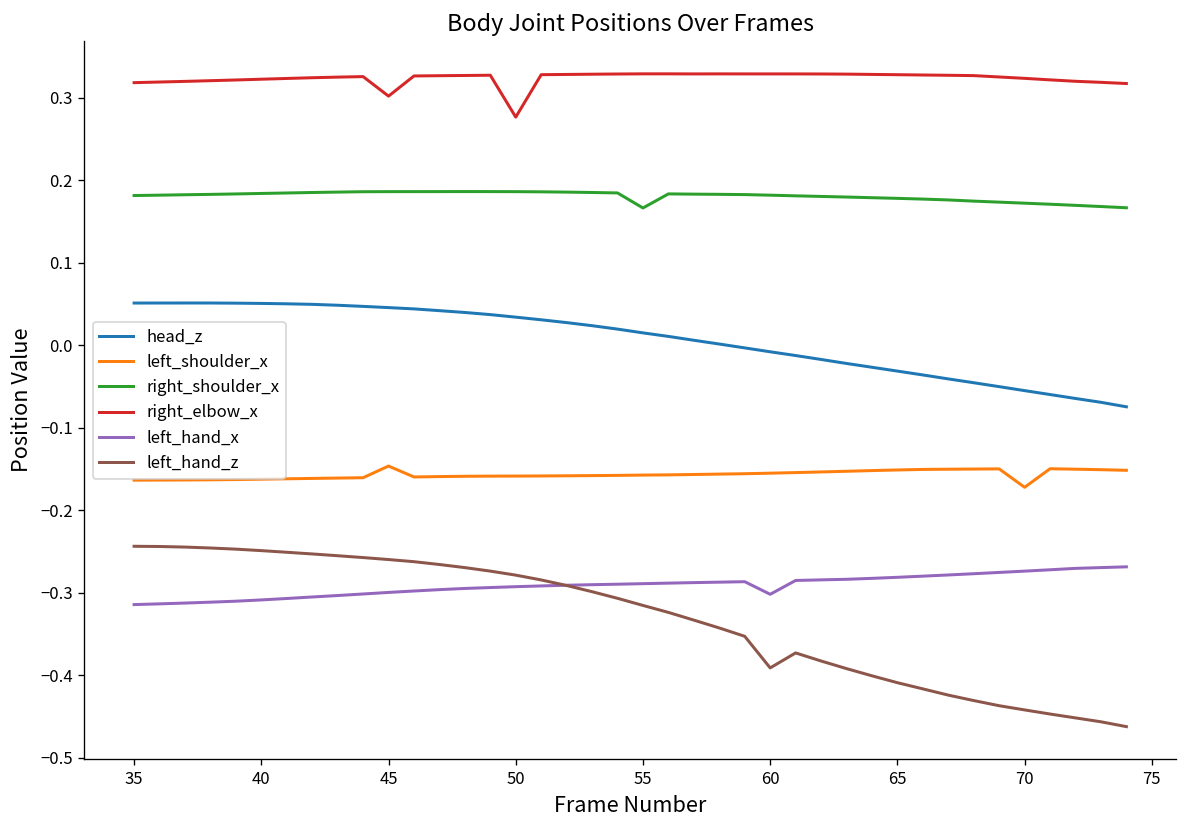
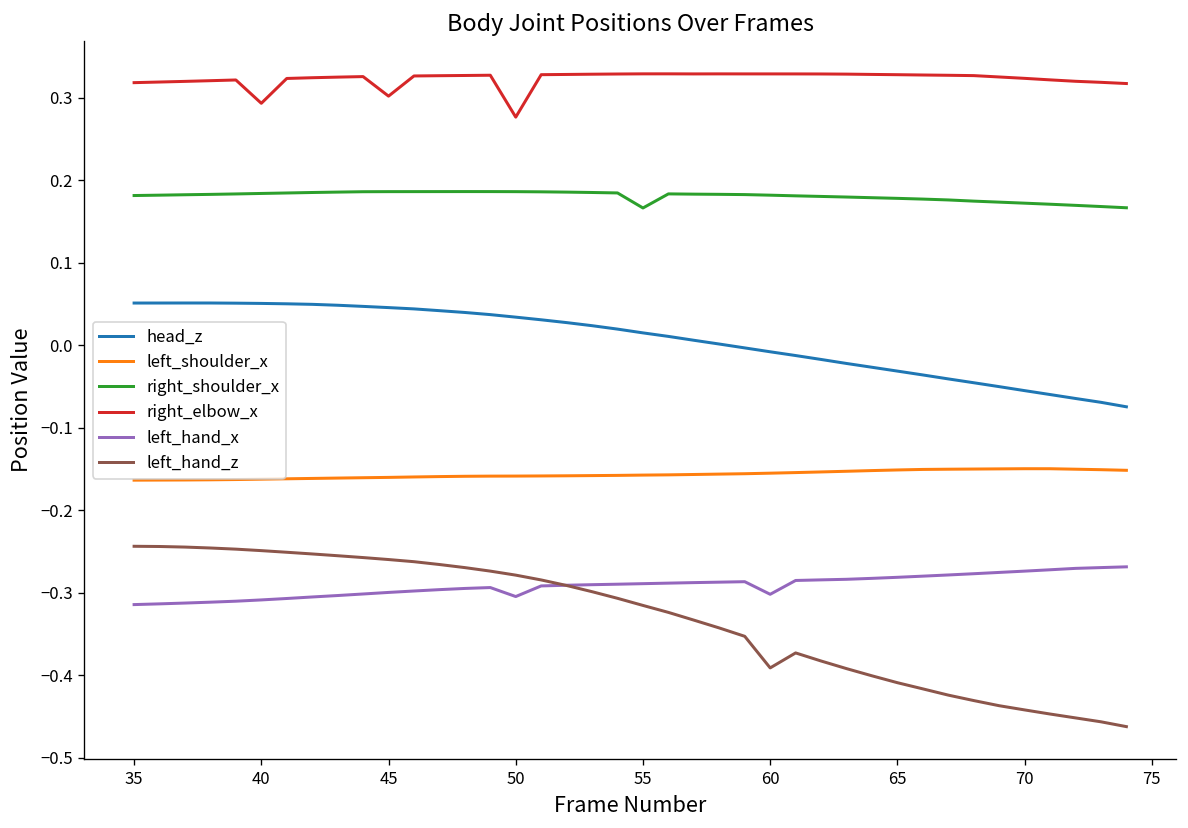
  {
    "head_z": {
      "35": 0.05,
      "40": 0.05,
      "45": 0.05,
      "50": 0.03,
      "55": 0.01,
      "60": -0.01,
      "65": -0.03,
      "70": -0.06
    },
    "left_shoulder_x": {
      "35": -0.16,
      "40": -0.16,
-     "45": -0.15,
+     "45": -0.16,
      "50": -0.16,
      "55": -0.16,
      "60": -0.16,
      "65": -0.15,
-     "70": -0.17
+     "70": -0.15
    },
    "right_shoulder_x": {
      "35": 0.18,
      "40": 0.18,
      "45": 0.19,
      "50": 0.19,
      "55": 0.17,
      "60": 0.18,
      "65": 0.18,
      "70": 0.17
    },
    "right_elbow_x": {
      "35": 0.32,
-     "40": 0.32,
+     "40": 0.29,
      "45": 0.30,
      "50": 0.28,
      "55": 0.33,
      "60": 0.33,
      "65": 0.33,
      "70": 0.32
    },
    "left_hand_x": {
      "35": -0.31,
      "40": -0.31,
      "45": -0.30,
-     "50": -0.29,
+     "50": -0.30,
      "55": -0.29,
      "60": -0.30,
      "65": -0.28,
      "70": -0.27
    },
    "left_hand_z": {
      "35": -0.24,
      "40": -0.25,
      "45": -0.26,
      "50": -0.28,
      "55": -0.32,
      "60": -0.39,
      "65": -0.41,
      "70": -0.44
    }
  }
